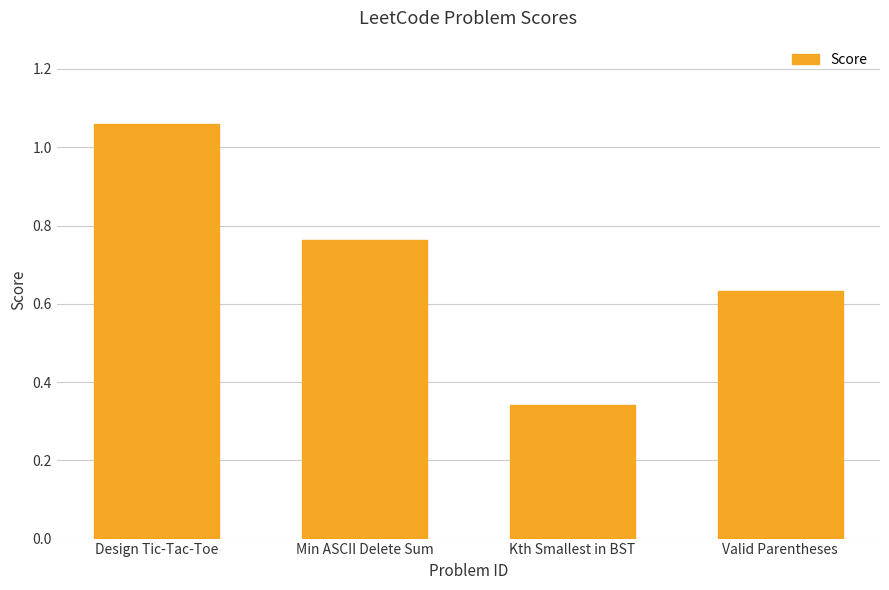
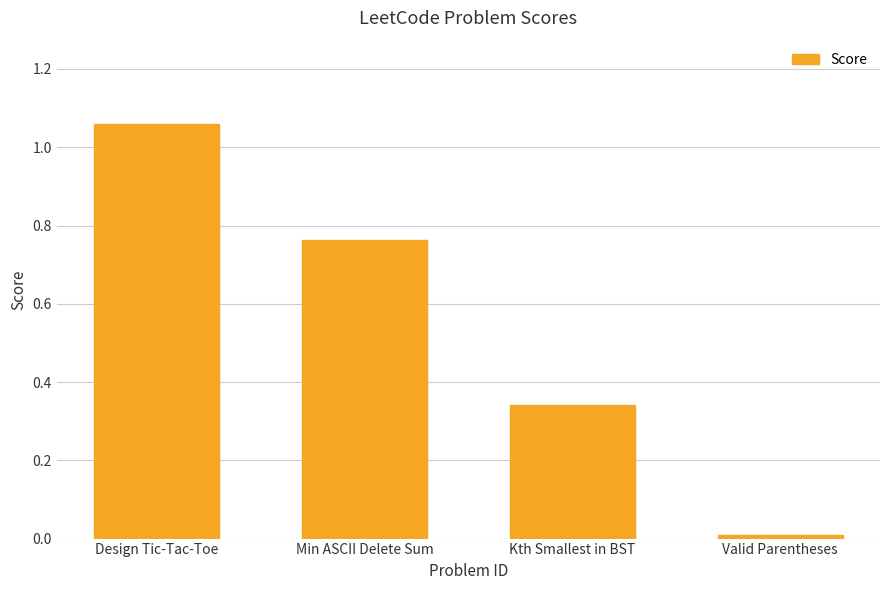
  {
    "Design Tic-Tac-Toe": 1.06,
    "Min ASCII Delete Sum": 0.76,
    "Kth Smallest in BST": 0.34,
-   "Valid Parentheses": 0.63
+   "Valid Parentheses": 0.01
  }
